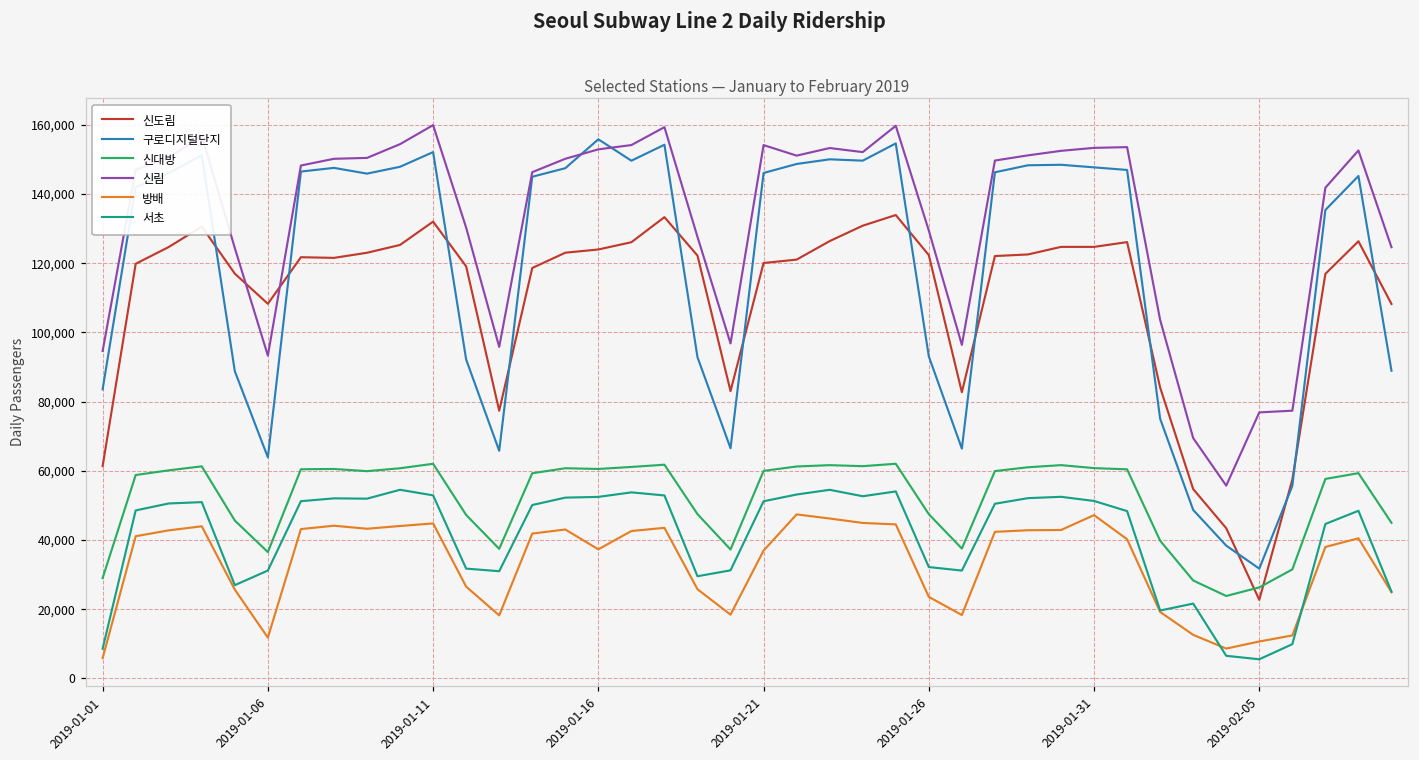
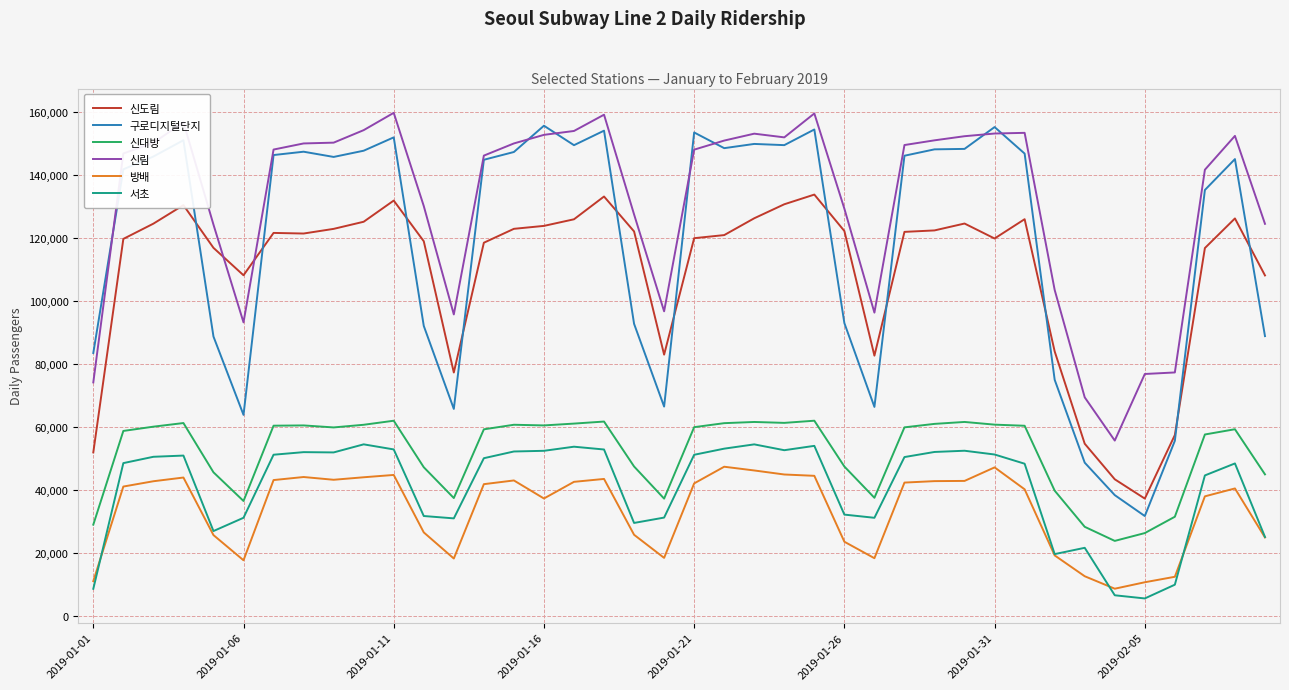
  {
    "신도림": {
-     "2019-01-01": "61,000",
+     "2019-01-01": "52,000",
      "2019-01-06": "108,000",
      "2019-01-11": "132,000",
      "2019-01-16": "124,000",
      "2019-01-21": "120,000",
      "2019-01-26": "122,000",
-     "2019-01-31": "125,000",
-     "2019-02-05": "23,000"
+     "2019-01-31": "120,000",
+     "2019-02-05": "37,000"
    },
    "구로디지털단지": {
      "2019-01-01": "84,000",
      "2019-01-06": "64,000",
      "2019-01-11": "152,000",
      "2019-01-16": "156,000",
-     "2019-01-21": "146,000",
+     "2019-01-21": "154,000",
      "2019-01-26": "93,000",
-     "2019-01-31": "148,000",
+     "2019-01-31": "155,000",
      "2019-02-05": "32,000"
    },
    "신림": {
-     "2019-01-01": "95,000",
+     "2019-01-01": "74,000",
      "2019-01-06": "93,000",
      "2019-01-11": "160,000",
      "2019-01-16": "153,000",
-     "2019-01-21": "154,000",
+     "2019-01-21": "148,000",
      "2019-01-26": "129,000",
      "2019-01-31": "153,000",
      "2019-02-05": "77,000"
    },
    "방배": {
-     "2019-01-01": "6,000",
-     "2019-01-06": "12,000",
+     "2019-01-01": "11,000",
+     "2019-01-06": "18,000",
      "2019-01-11": "45,000",
      "2019-01-16": "37,000",
-     "2019-01-21": "37,000",
+     "2019-01-21": "42,000",
      "2019-01-26": "24,000",
      "2019-01-31": "47,000",
      "2019-02-05": "11,000"
    }
  }
